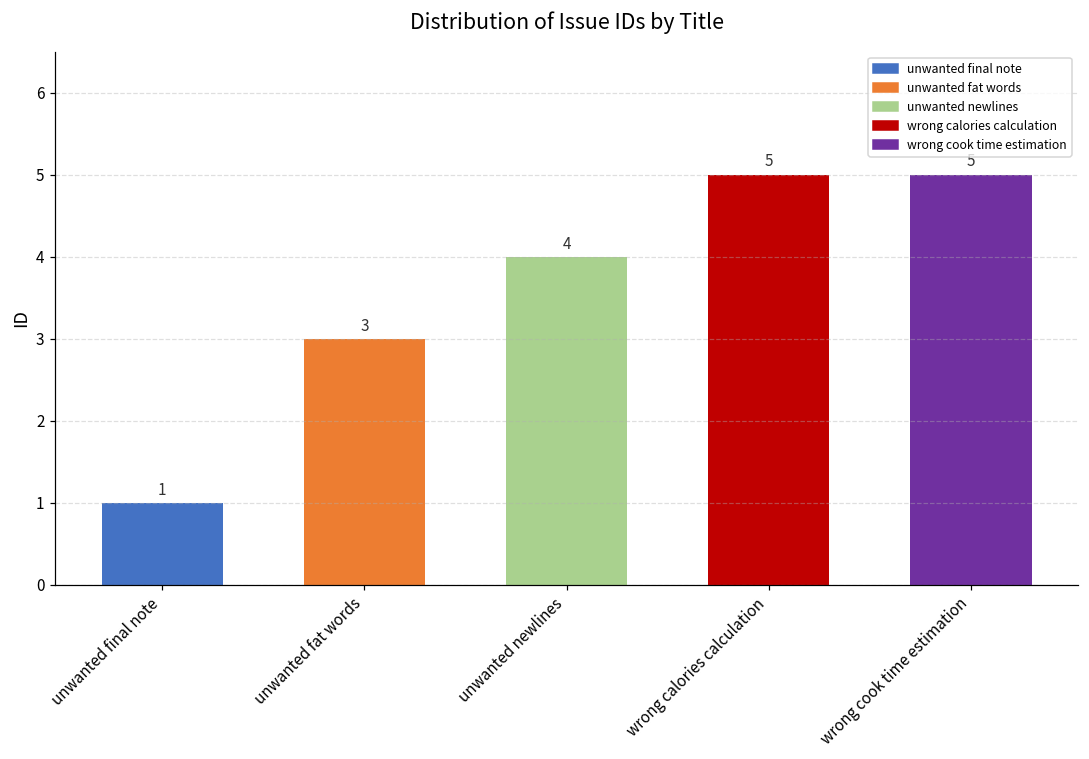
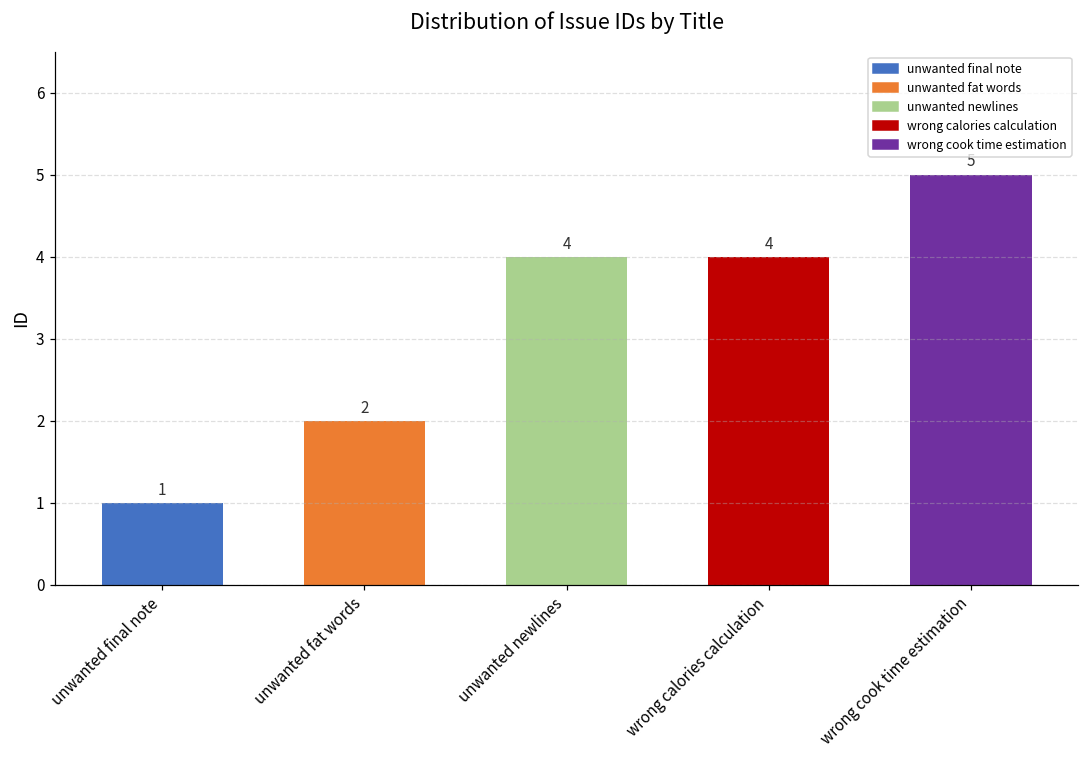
  {
    "unwanted final note": 1,
-   "unwanted fat words": 3,
+   "unwanted fat words": 2,
    "unwanted newlines": 4,
-   "wrong calories calculation": 5,
+   "wrong calories calculation": 4,
    "wrong cook time estimation": 5
  }
